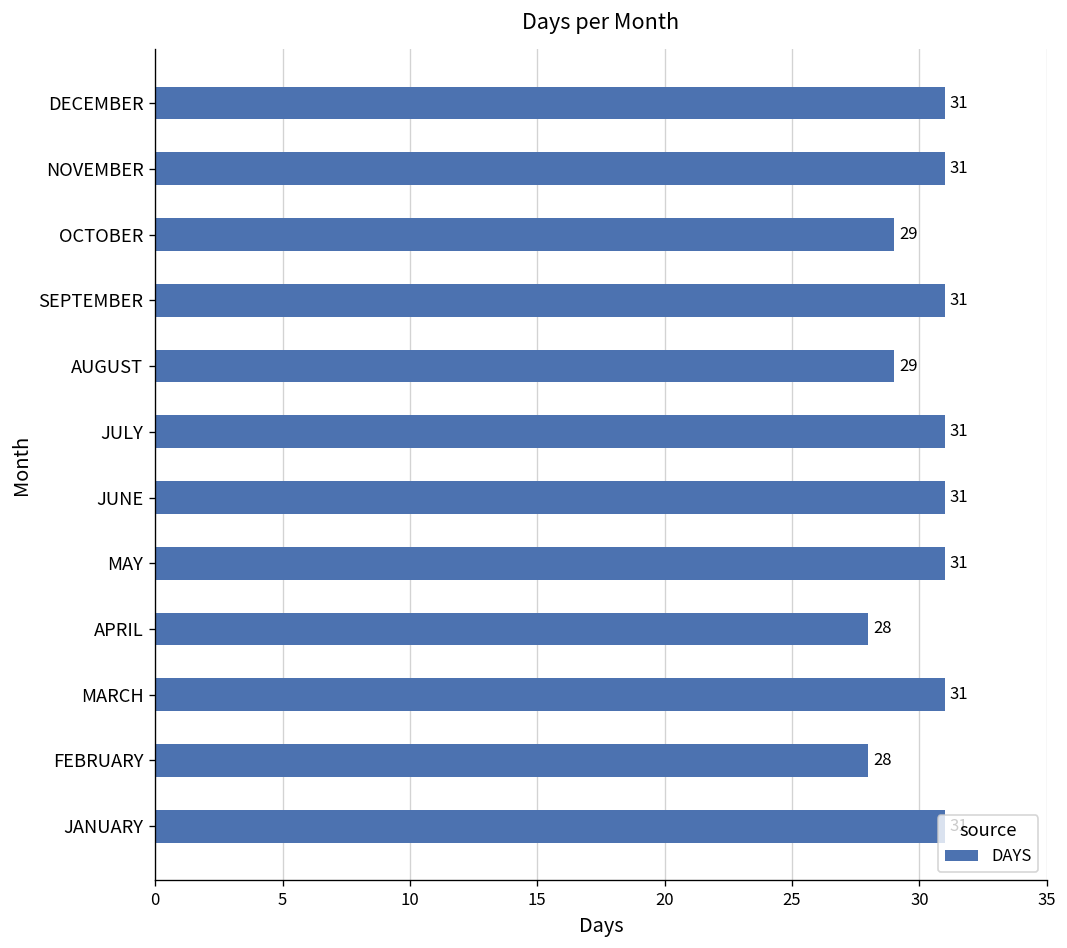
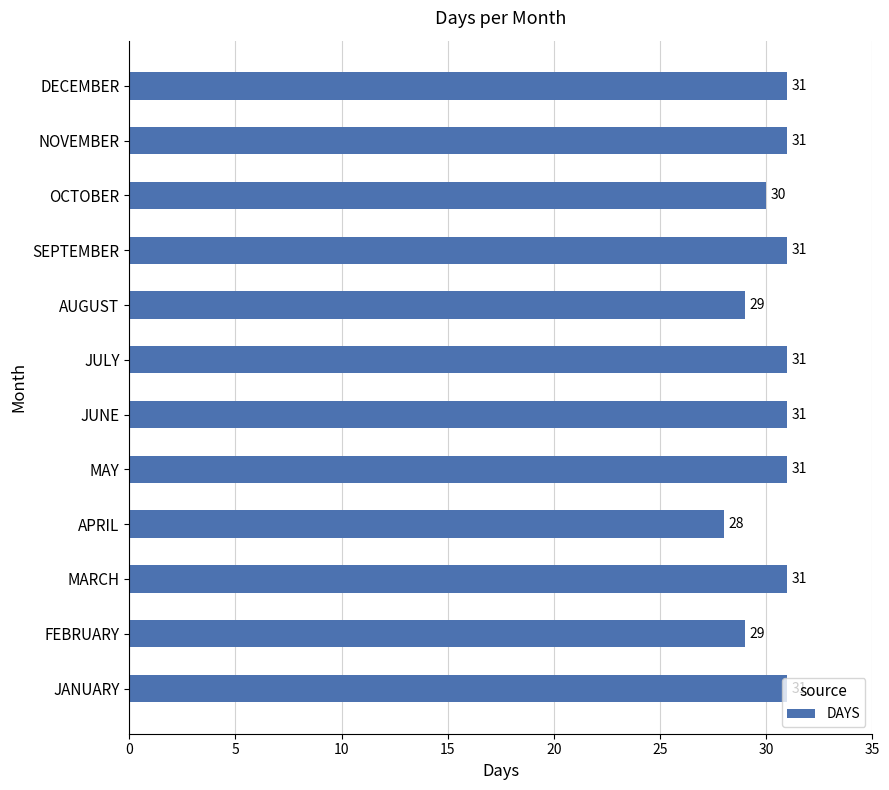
  {
    "DECEMBER": 31,
    "NOVEMBER": 31,
-   "OCTOBER": 29,
+   "OCTOBER": 30,
    "SEPTEMBER": 31,
    "AUGUST": 29,
    "JULY": 31,
    "JUNE": 31,
    "MAY": 31,
    "APRIL": 28,
    "MARCH": 31,
-   "FEBRUARY": 28
+   "FEBRUARY": 29
  }
